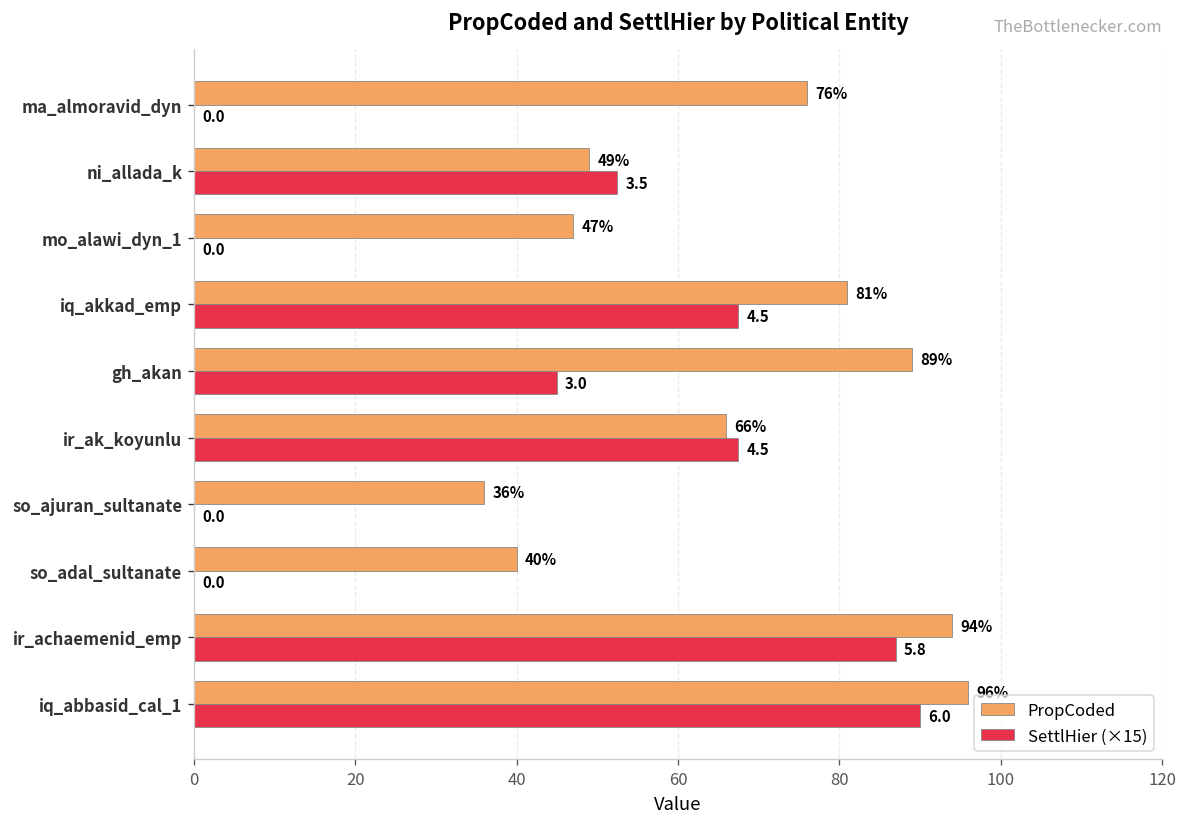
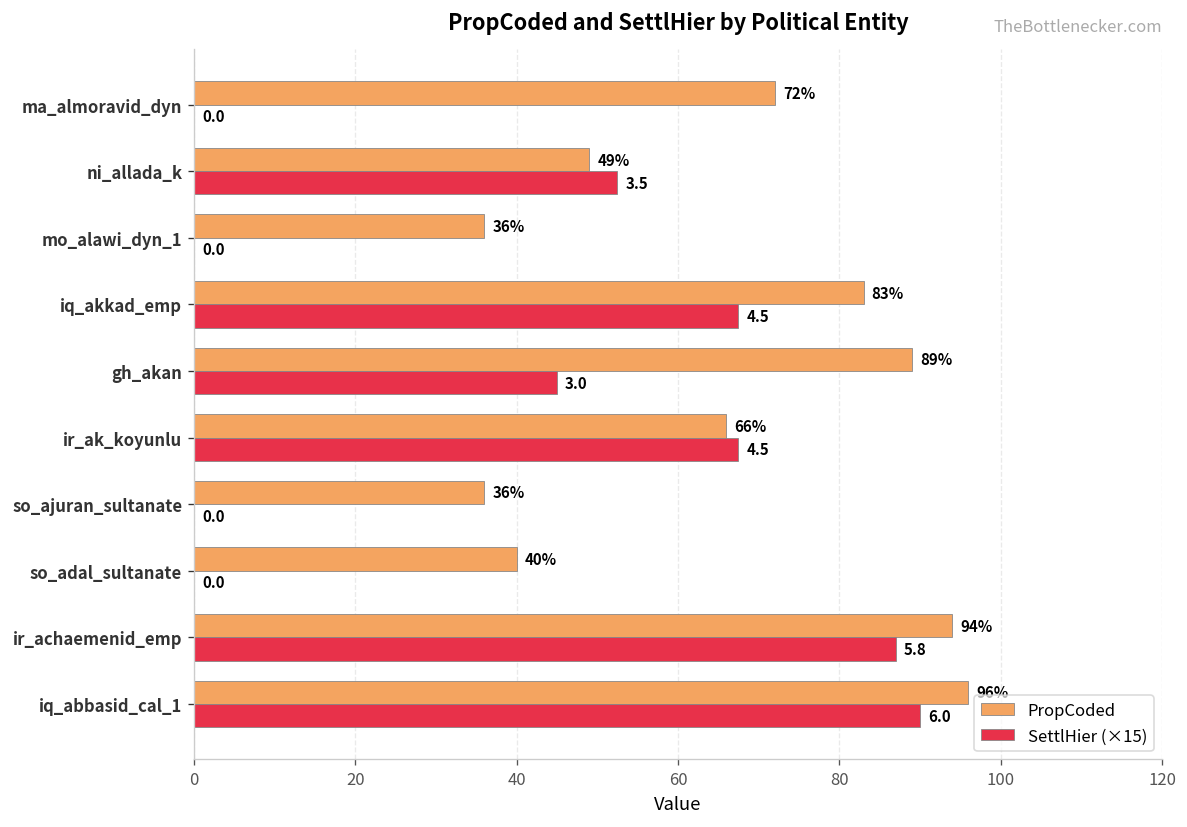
  {
    "PropCoded": {
-     "ma_almoravid_dyn": "76%",
+     "ma_almoravid_dyn": "72%",
      "ni_allada_k": "49%",
-     "mo_alawi_dyn_1": "47%",
-     "iq_akkad_emp": "81%",
+     "mo_alawi_dyn_1": "36%",
+     "iq_akkad_emp": "83%",
      "gh_akan": "89%",
      "ir_ak_koyunlu": "66%",
      "so_ajuran_sultanate": "36%",
      "so_adal_sultanate": "40%",
      "ir_achaemenid_emp": "94%"
    },
    "SettlHier (×15)": {
      "ma_almoravid_dyn": "0.0",
      "mo_alawi_dyn_1": "0.0",
      "so_ajuran_sultanate": "0.0",
      "so_adal_sultanate": "0.0"
    }
  }
